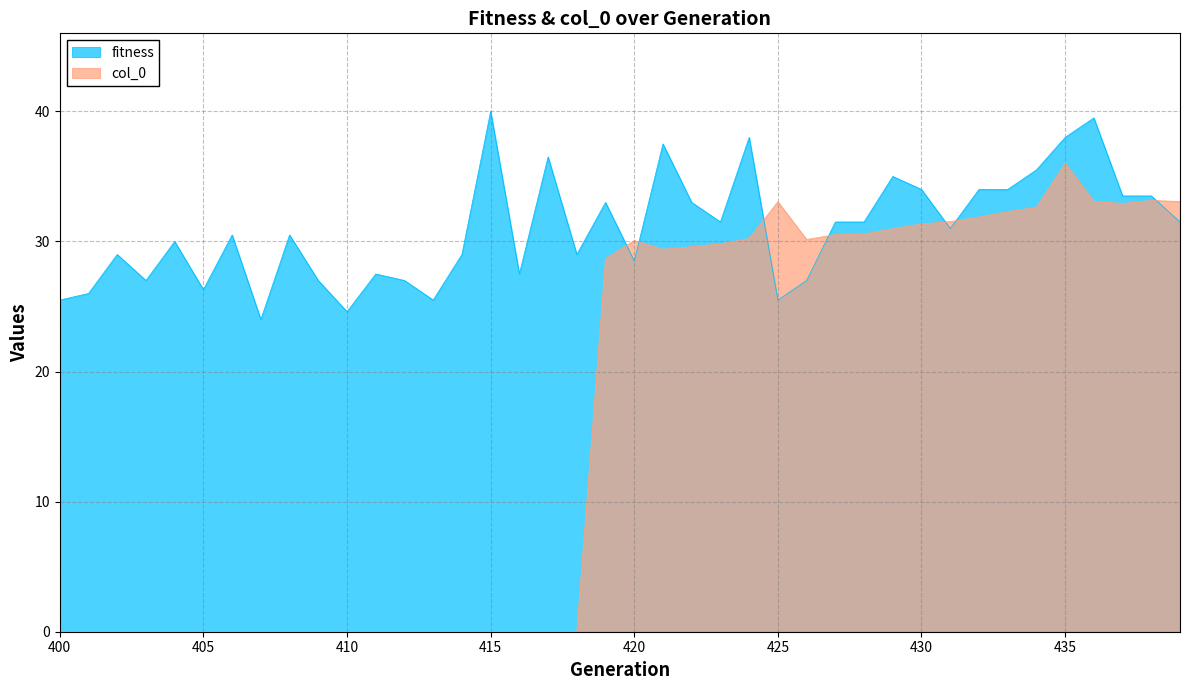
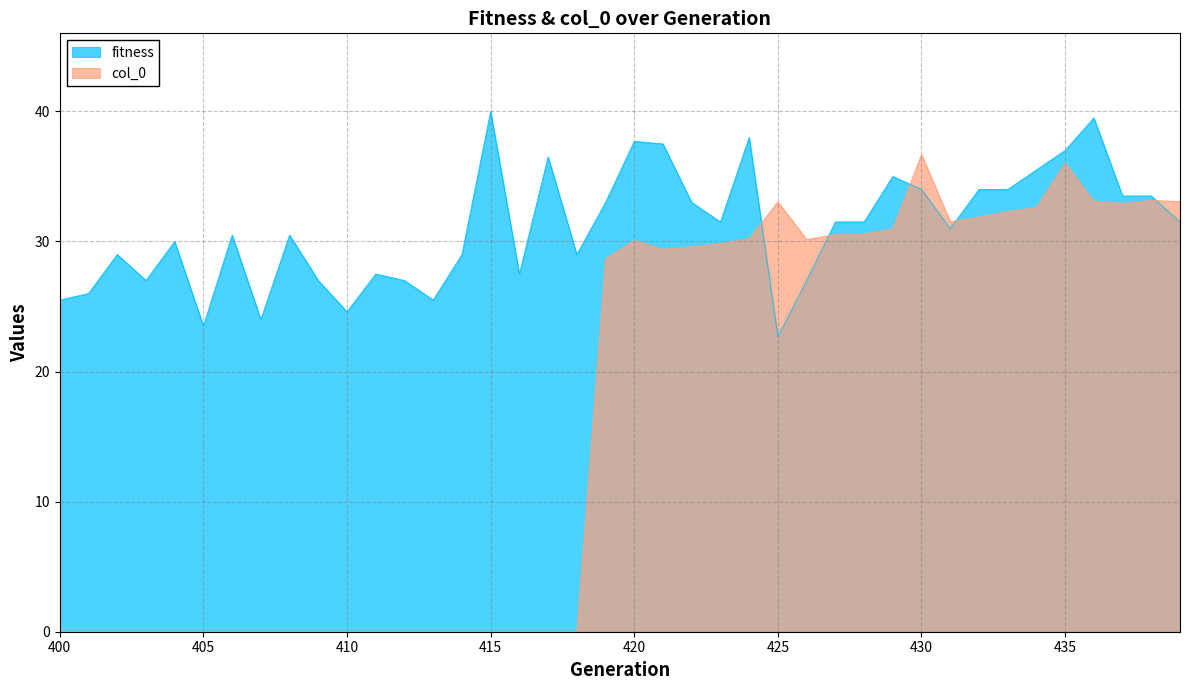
  {
    "fitness": {
      "400": 25.5,
-     "405": 26.3,
+     "405": 23.5,
      "410": 24.6,
      "415": 40.0,
-     "420": 28.5,
-     "425": 25.5,
+     "420": 37.7,
+     "425": 22.7,
      "430": 34.0,
-     "435": 38
+     "435": 37
    },
    "col_0": {
      "400": 0.0,
      "405": 0.0,
      "410": 0.0,
      "415": 0.0,
      "420": 30.1,
      "425": 33.1,
-     "430": 31.4,
+     "430": 36.7,
      "435": 36.0
    }
  }
